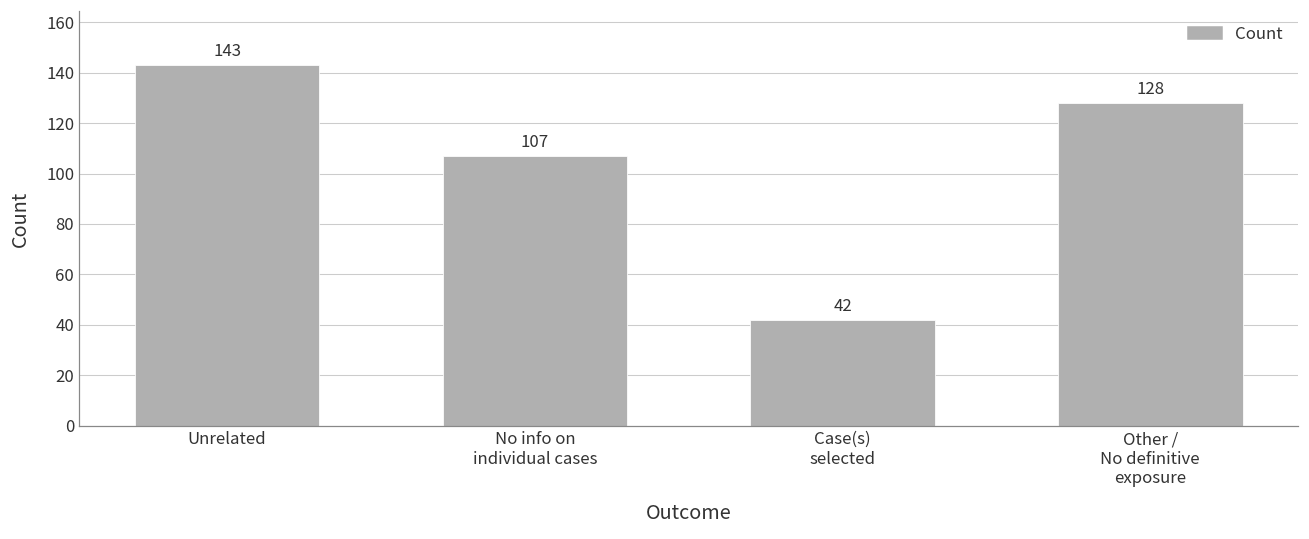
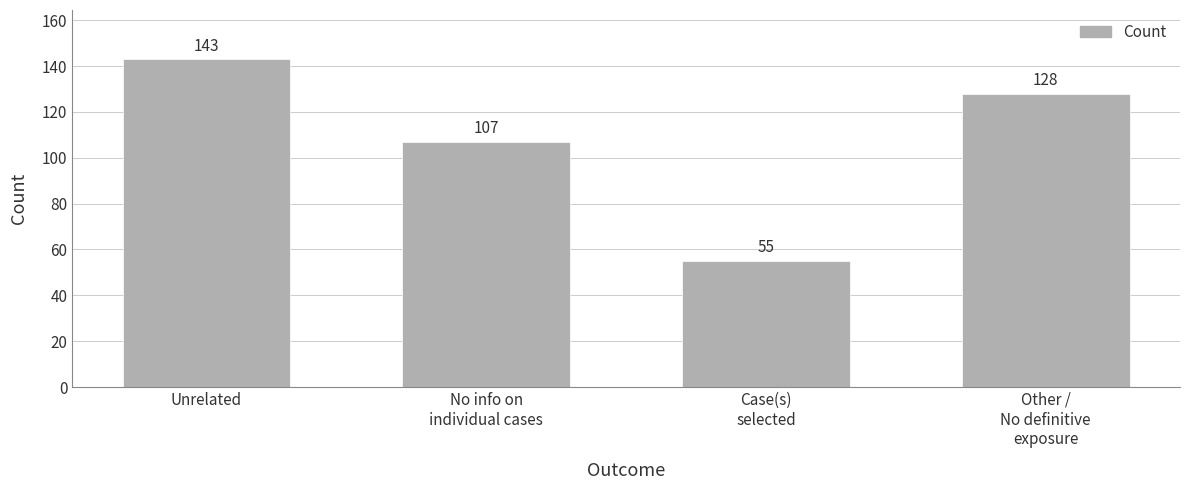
  {
    "Unrelated": 143,
    "No info on individual cases": 107,
-   "Case(s) selected": 42,
+   "Case(s) selected": 55,
    "Other / No definitive exposure": 128
  }
